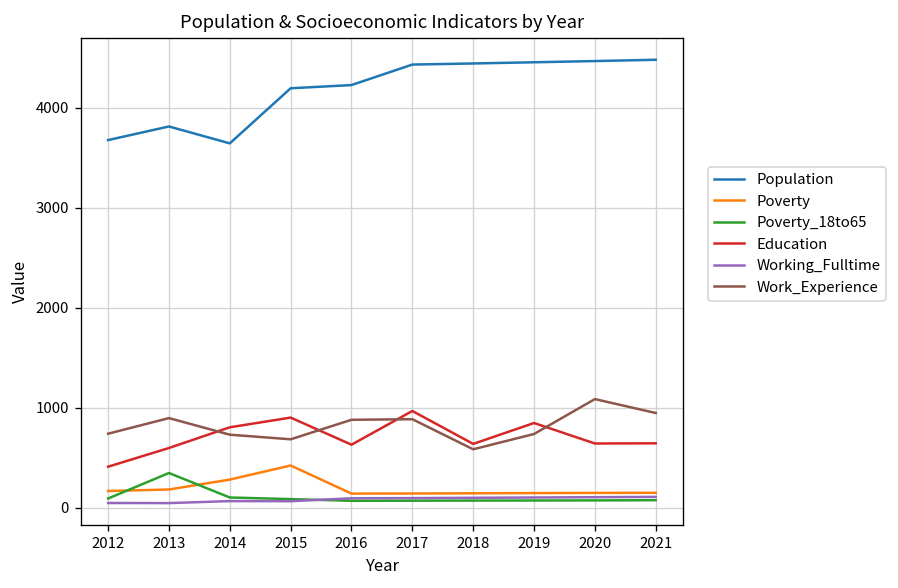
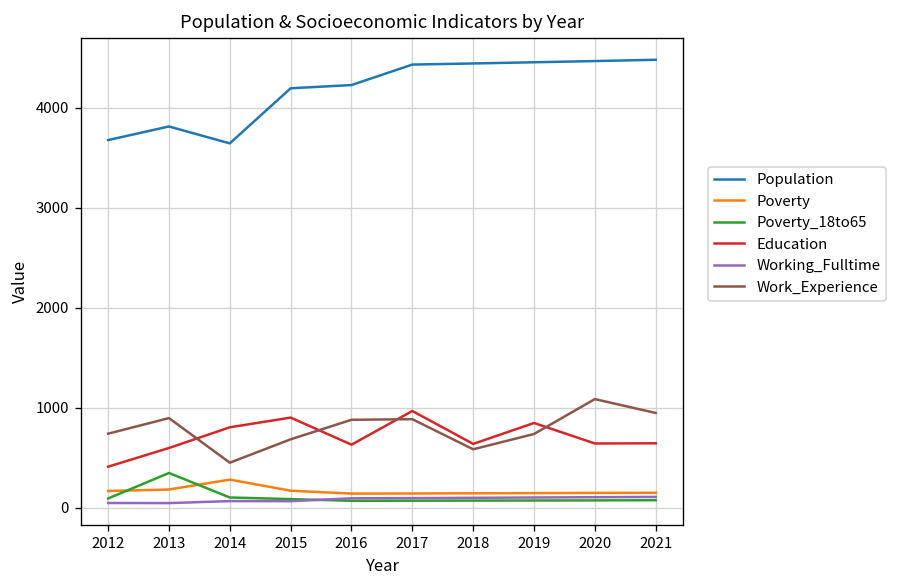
  {
    "Population": {
      "2012": 3700,
      "2013": 3800,
      "2014": 3600,
      "2015": 4200,
      "2016": 4200,
      "2017": 4400,
      "2018": 4400,
      "2019": 4500,
      "2020": 4500,
      "2021": 4500
    },
    "Poverty": {
      "2012": 200,
      "2013": 200,
      "2014": 300,
-     "2015": 400,
+     "2015": 200,
      "2016": 100,
      "2017": 100,
      "2018": 100,
      "2019": 100,
      "2020": 100,
      "2021": 100
    },
    "Poverty_18to65": {
      "2012": 100,
      "2013": 300,
      "2014": 100,
      "2020": 100,
      "2021": 100
    },
    "Education": {
      "2012": 400,
      "2013": 600,
      "2014": 800,
      "2015": 900,
      "2016": 600,
      "2017": 1000,
      "2018": 600,
      "2019": 800,
      "2020": 600,
      "2021": 600
    },
    "Working_Fulltime": {
      "2012": 0,
      "2013": 0,
      "2014": 100,
      "2020": 100,
      "2021": 100
    },
    "Work_Experience": {
      "2012": 700,
      "2013": 900,
-     "2014": 700,
+     "2014": 500,
      "2015": 700,
      "2016": 900,
      "2017": 900,
      "2018": 600,
      "2019": 700,
      "2020": 1100,
      "2021": 900
    }
  }
